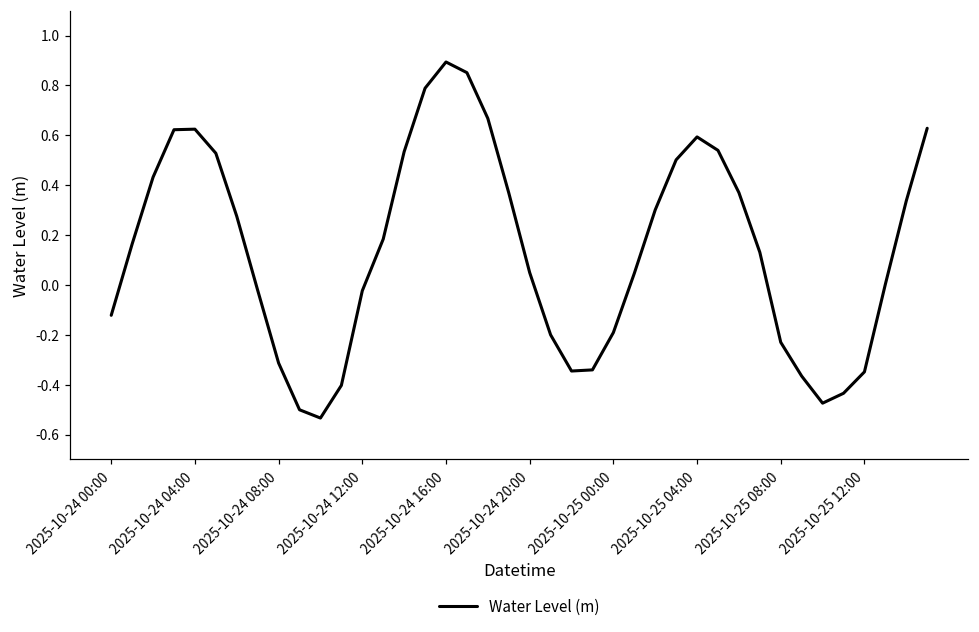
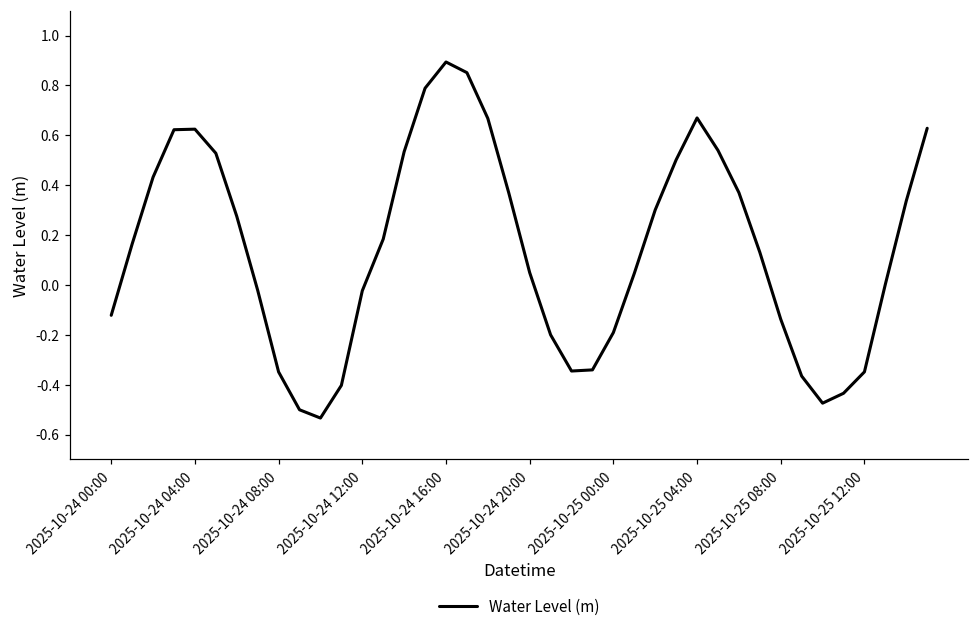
  {
    "2025-10-24 00:00": -0.12,
    "2025-10-24 04:00": 0.62,
-   "2025-10-24 08:00": -0.31,
+   "2025-10-24 08:00": -0.35,
    "2025-10-24 12:00": -0.02,
    "2025-10-24 16:00": 0.89,
    "2025-10-24 20:00": 0.05,
    "2025-10-25 00:00": -0.19,
-   "2025-10-25 04:00": 0.59,
-   "2025-10-25 08:00": -0.23,
+   "2025-10-25 04:00": 0.67,
+   "2025-10-25 08:00": -0.14,
    "2025-10-25 12:00": -0.35
  }
